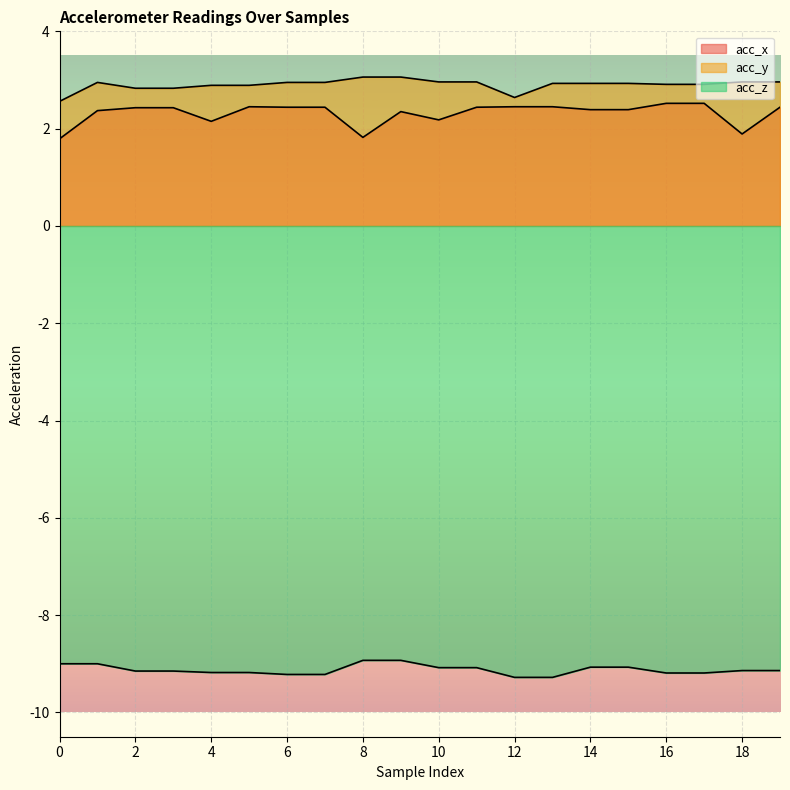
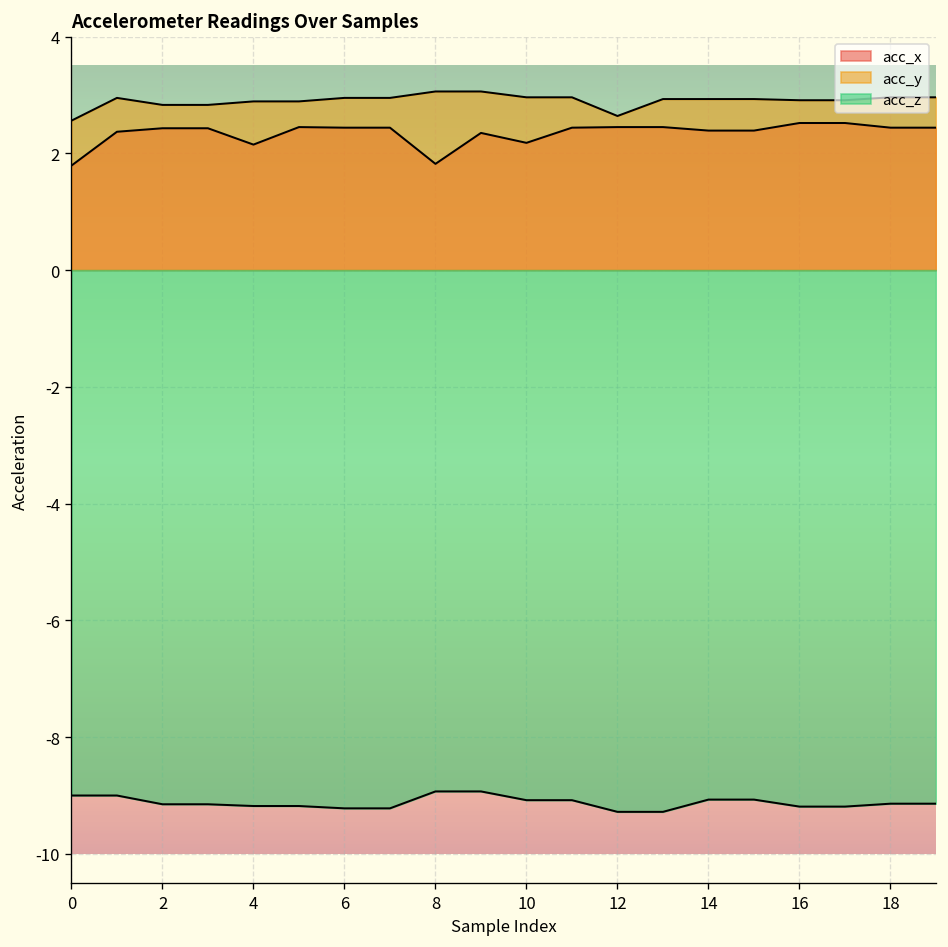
  {
    "acc_x": {
      "0": 1.8,
      "2": 2.4,
      "4": 2.2,
      "6": 2.4,
      "8": 1.8,
      "10": 2.2,
      "12": 2.5,
      "14": 2.4,
      "16": 2.5,
-     "18": 1.9
+     "18": 2.4
    },
    "acc_y": {
      "0": 2.6,
      "2": 2.8,
      "4": 2.9,
      "6": 3.0,
      "8": 3.1,
      "10": 3.0,
      "12": 2.6,
      "14": 2.9,
      "16": 2.9
    }
  }
